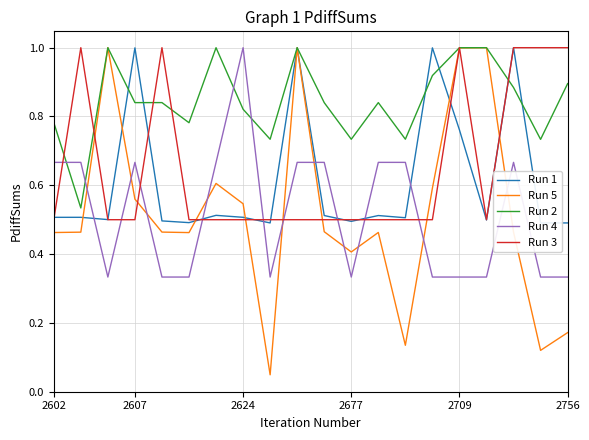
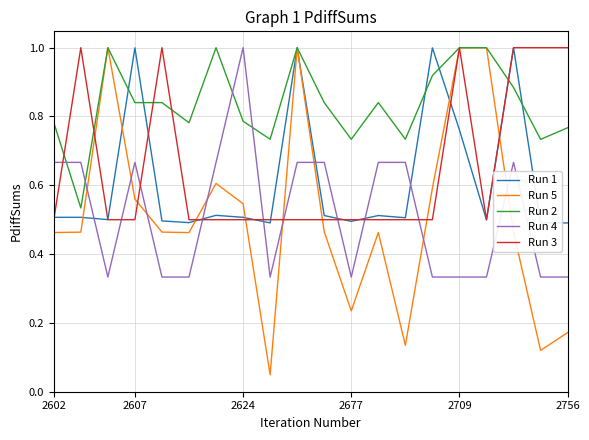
  {
    "Run 1": {
      "2607": 1.00,
      "2709": 0.76,
      "2756": 0.49
    },
    "Run 5": {
      "2602": 0.46,
      "2607": 0.56,
      "2624": 0.55,
-     "2677": 0.41,
+     "2677": 0.23,
      "2756": 0.17
    },
    "Run 2": {
      "2602": 0.78,
      "2607": 0.84,
-     "2624": 0.82,
+     "2624": 0.79,
      "2677": 0.73,
-     "2756": 0.90
+     "2756": 0.77
    },
    "Run 4": {
      "2602": 0.67,
      "2607": 0.67,
      "2624": 1.00,
      "2677": 0.33,
      "2709": 0.33,
      "2756": 0.33
    },
    "Run 3": {
      "2607": 0.50,
      "2756": 1.00
    }
  }
